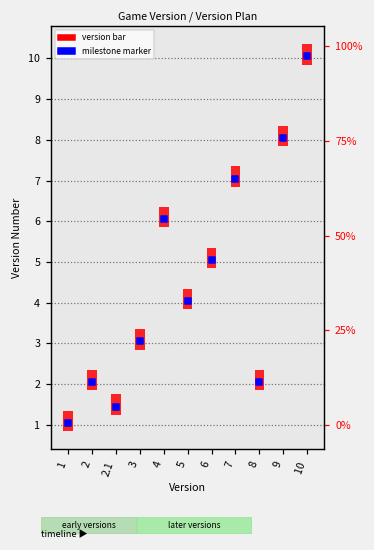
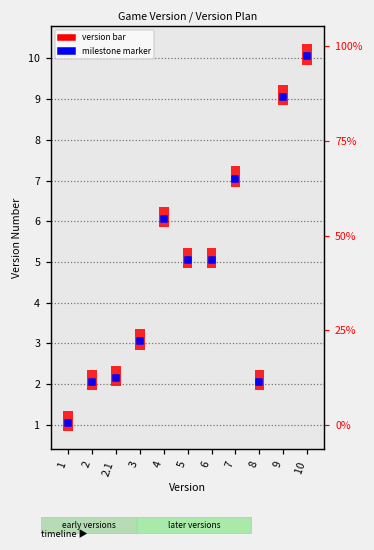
  {
    "milestone marker": {
-     "2.1": 1.5,
-     "5": 4.1,
-     "9": 8.0
+     "2.1": 2.2,
+     "5": 5.1,
+     "9": 9.0
    }
  }
